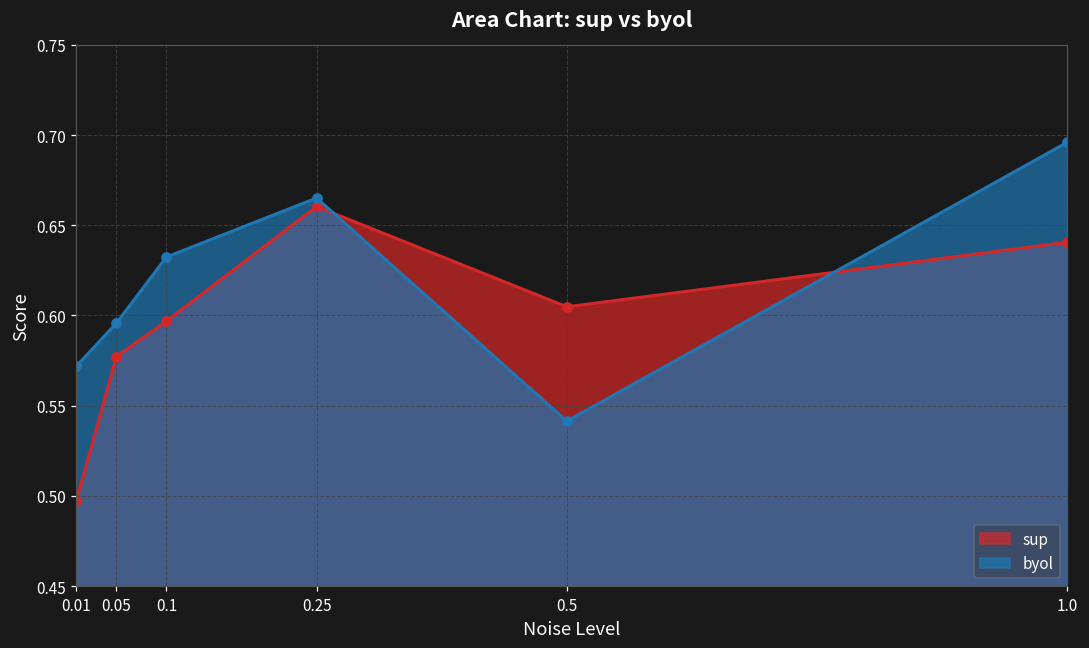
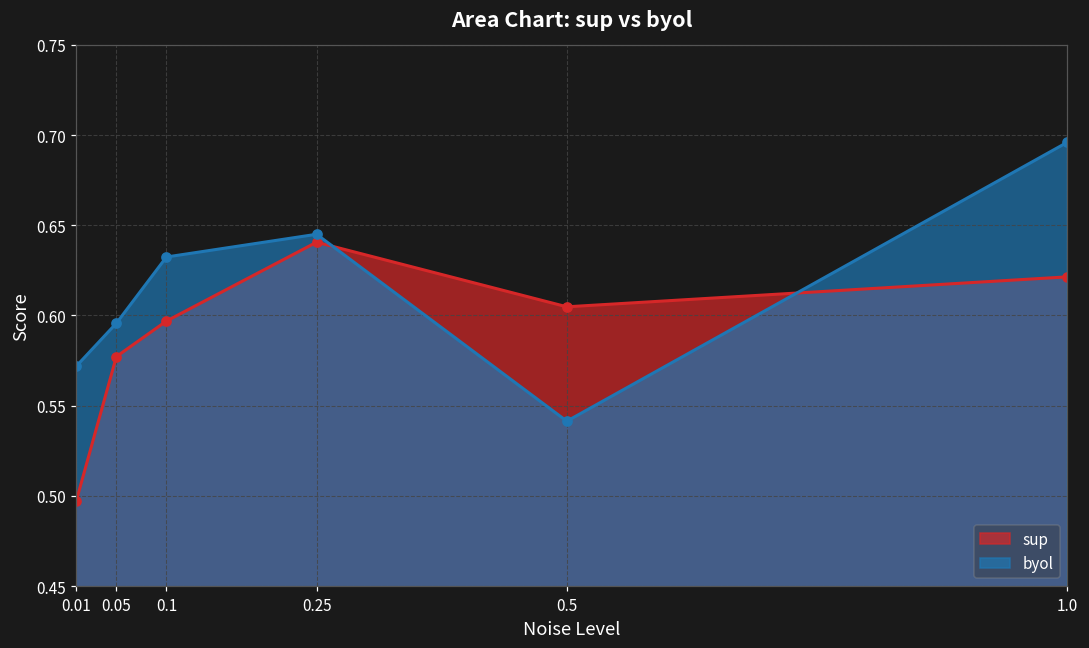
  {
    "sup": {
      "0.01": 0.497,
      "0.05": 0.577,
      "0.1": 0.597,
-     "0.25": 0.660,
+     "0.25": 0.641,
      "0.5": 0.605,
-     "1.0": 0.641
+     "1.0": 0.621
    },
    "byol": {
      "0.01": 0.572,
      "0.05": 0.596,
      "0.1": 0.632,
-     "0.25": 0.665,
+     "0.25": 0.645,
      "0.5": 0.541,
      "1.0": 0.696
    }
  }
